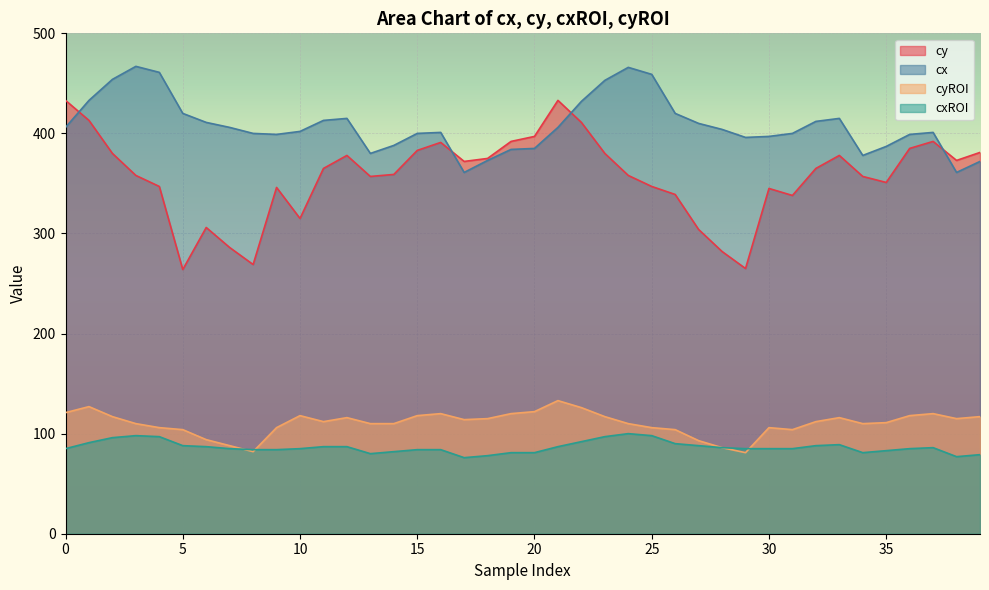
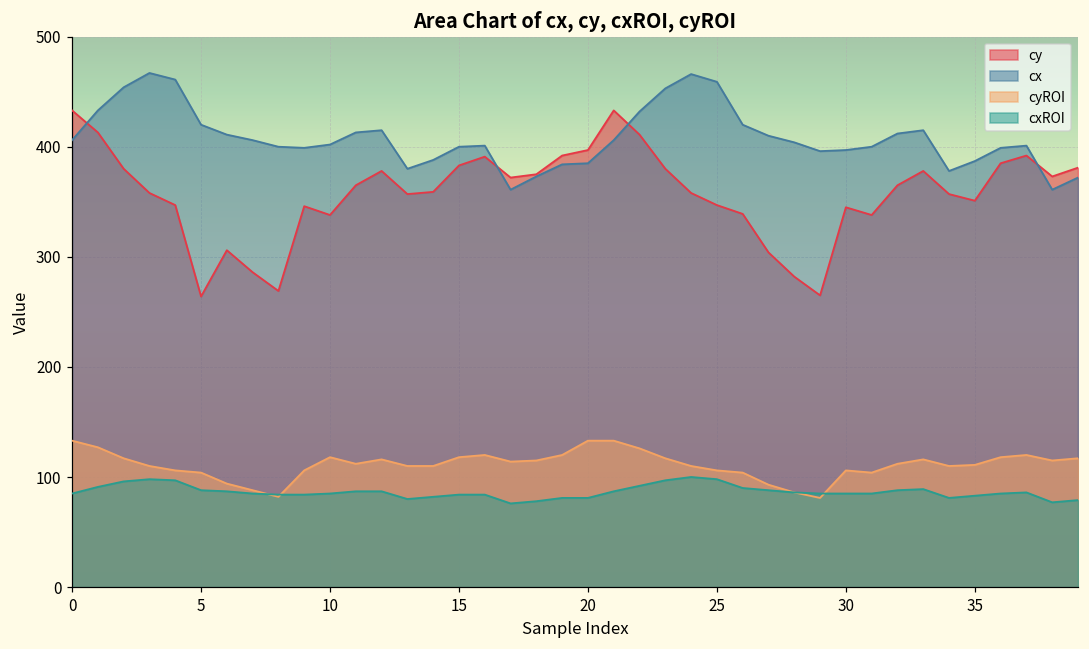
  {
    "cy": {
      "0": 433,
      "5": 264,
-     "10": 315,
+     "10": 338,
      "15": 383,
      "20": 397,
      "25": 347,
      "30": 345,
      "35": 351
    },
    "cyROI": {
-     "0": 121,
+     "0": 133,
      "5": 104,
      "10": 118,
      "15": 118,
-     "20": 122,
+     "20": 133,
      "25": 106,
      "30": 106,
      "35": 111
    }
  }
